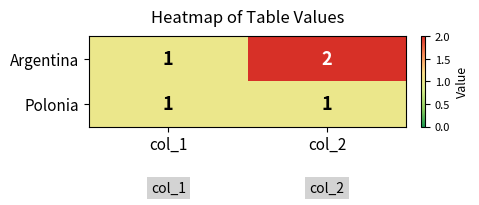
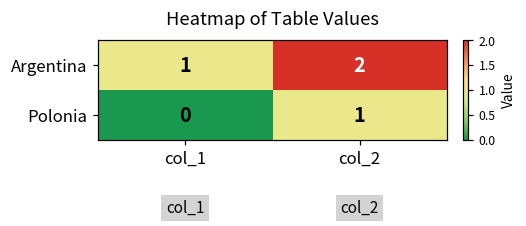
  {
    "Argentina": {
      "col_1": 1,
      "col_2": 2
    },
    "Polonia": {
-     "col_1": 1,
+     "col_1": 0,
      "col_2": 1
    }
  }
